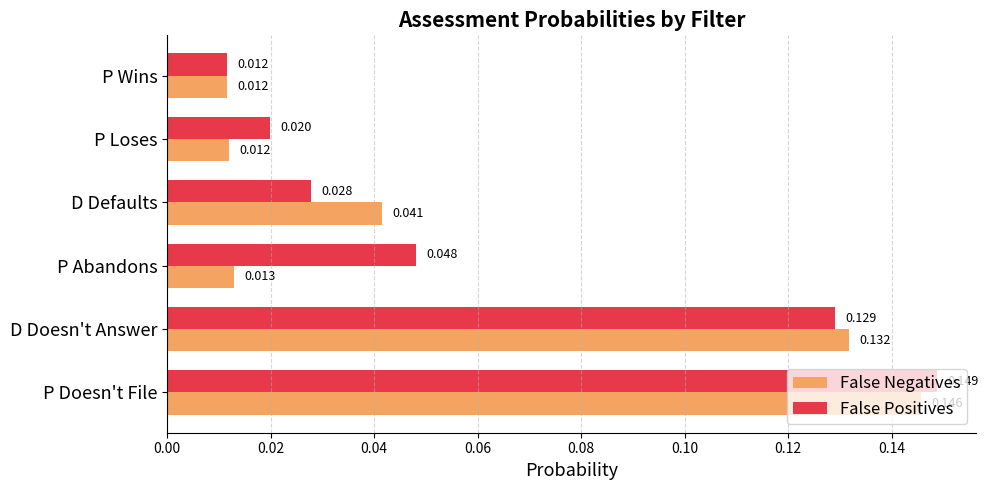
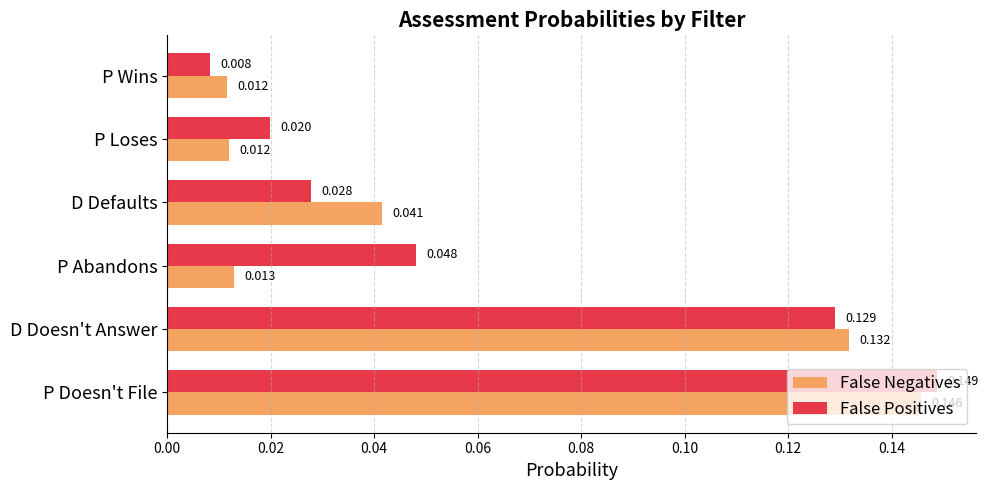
  {
    "False Negatives": {
      "P Wins": 0.012,
      "P Loses": 0.012,
      "D Defaults": 0.041,
      "P Abandons": 0.013,
      "D Doesn't Answer": 0.132
    },
    "False Positives": {
-     "P Wins": 0.012,
+     "P Wins": 0.008,
      "P Loses": 0.020,
      "D Defaults": 0.028,
      "P Abandons": 0.048,
      "D Doesn't Answer": 0.129
    }
  }
